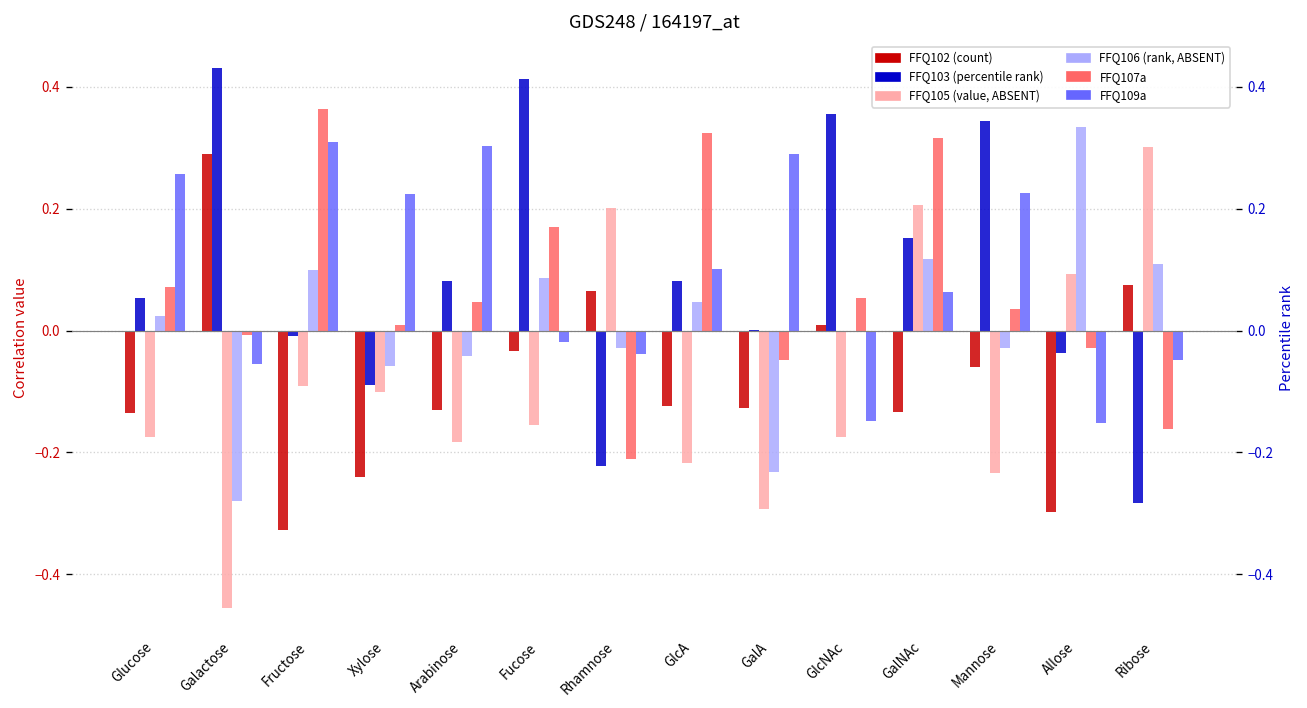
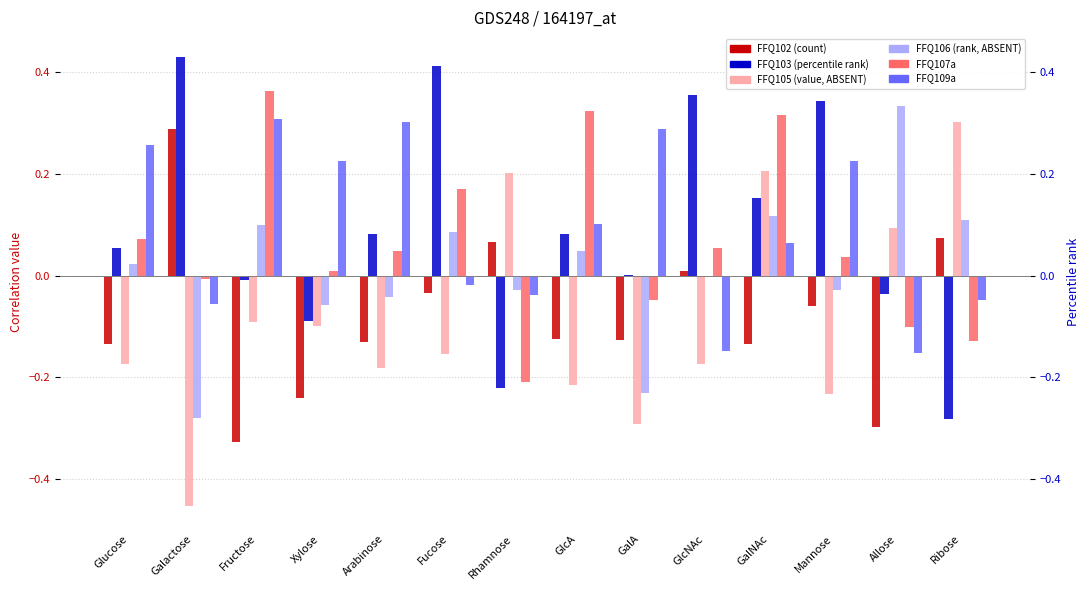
  {
    "FFQ107a": {
      "Glucose": 0.07,
      "Galactose": -0.01,
      "Fructose": 0.36,
      "Xylose": 0.01,
      "Arabinose": 0.05,
      "Fucose": 0.17,
      "Rhamnose": -0.21,
      "GlcA": 0.32,
      "GalA": -0.05,
      "GlcNAc": 0.05,
      "GalNAc": 0.32,
      "Mannose": 0.04,
-     "Allose": -0.03,
-     "Ribose": -0.16
+     "Allose": -0.10,
+     "Ribose": -0.13
    },
    "FFQ109a": {
      "Glucose": 0.26,
      "Galactose": -0.06,
      "Fructose": 0.31,
      "Xylose": 0.23,
      "Arabinose": 0.30,
      "Fucose": -0.02,
      "Rhamnose": -0.04,
      "GlcA": 0.10,
      "GalA": 0.29,
      "GlcNAc": -0.15,
      "GalNAc": 0.06,
      "Mannose": 0.23,
      "Allose": -0.15,
      "Ribose": -0.05
    }
  }
